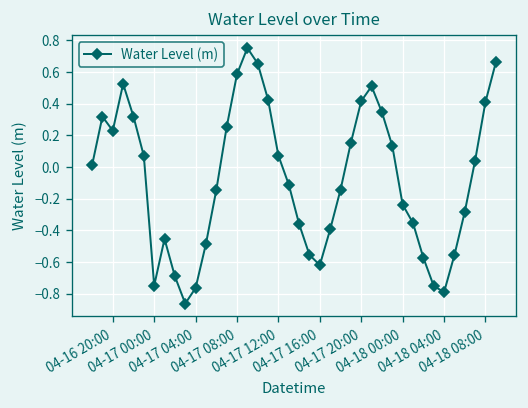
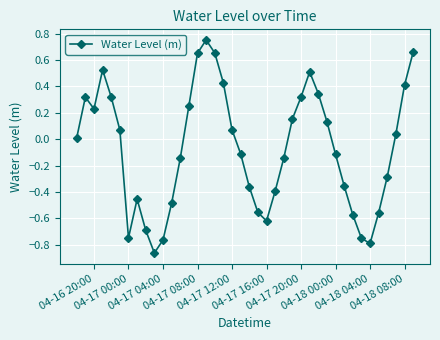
  {
    "04-16 20:00": 0.23,
    "04-17 00:00": -0.75,
    "04-17 04:00": -0.76,
-   "04-17 08:00": 0.59,
+   "04-17 08:00": 0.65,
    "04-17 12:00": 0.07,
    "04-17 16:00": -0.62,
-   "04-17 20:00": 0.42,
-   "04-18 00:00": -0.24,
+   "04-17 20:00": 0.32,
+   "04-18 00:00": -0.11,
    "04-18 04:00": -0.79,
    "04-18 08:00": 0.41
  }
